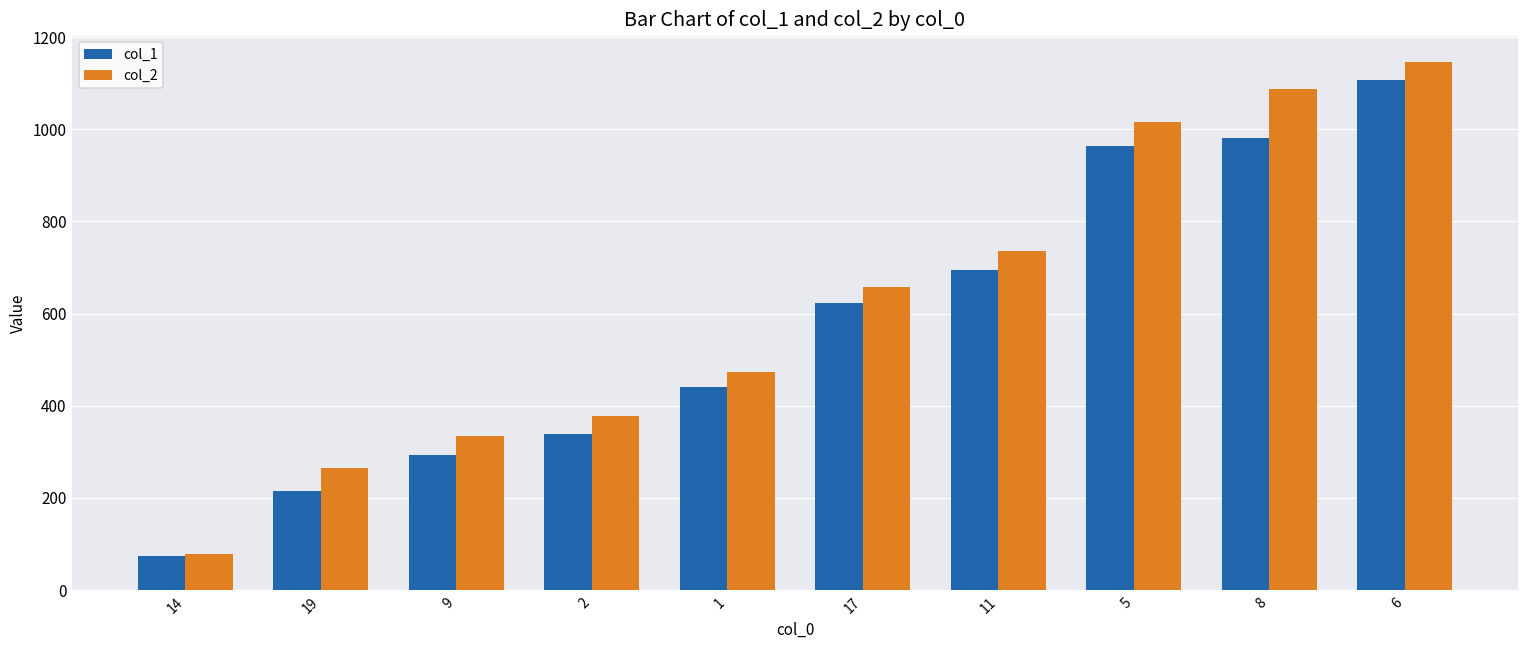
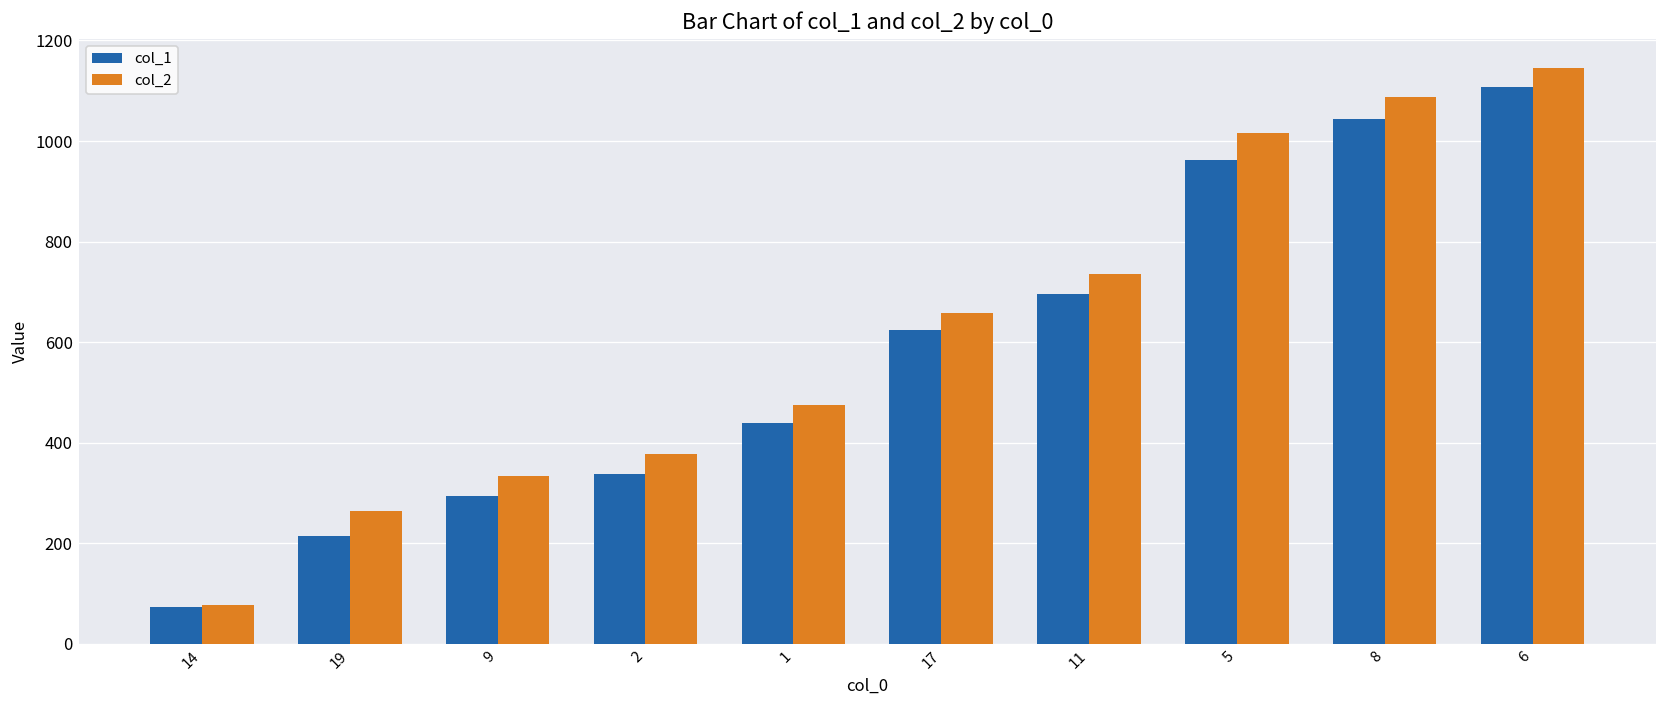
  {
    "col_1": {
      "14": 70,
      "19": 220,
      "9": 290,
      "2": 340,
      "1": 440,
      "17": 620,
      "11": 700,
      "5": 960,
-     "8": 980,
+     "8": 1040,
      "6": 1110
    },
    "col_2": {
      "14": 80,
      "19": 260,
      "9": 330,
      "2": 380,
      "1": 470,
      "17": 660,
      "11": 740,
      "5": 1020,
      "8": 1090,
      "6": 1150
    }
  }
